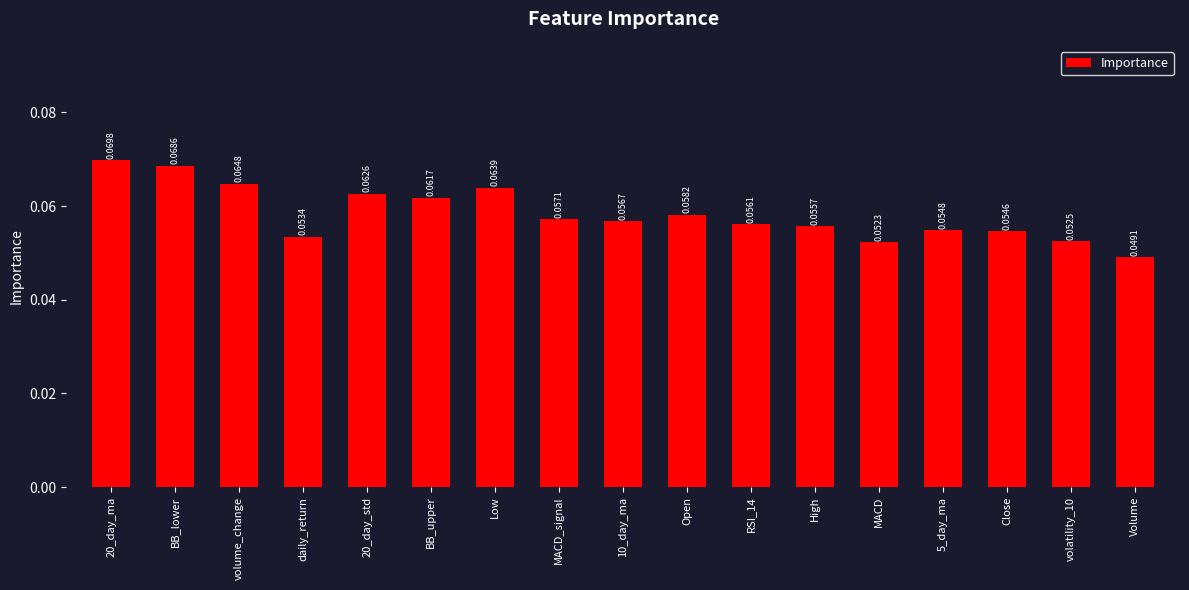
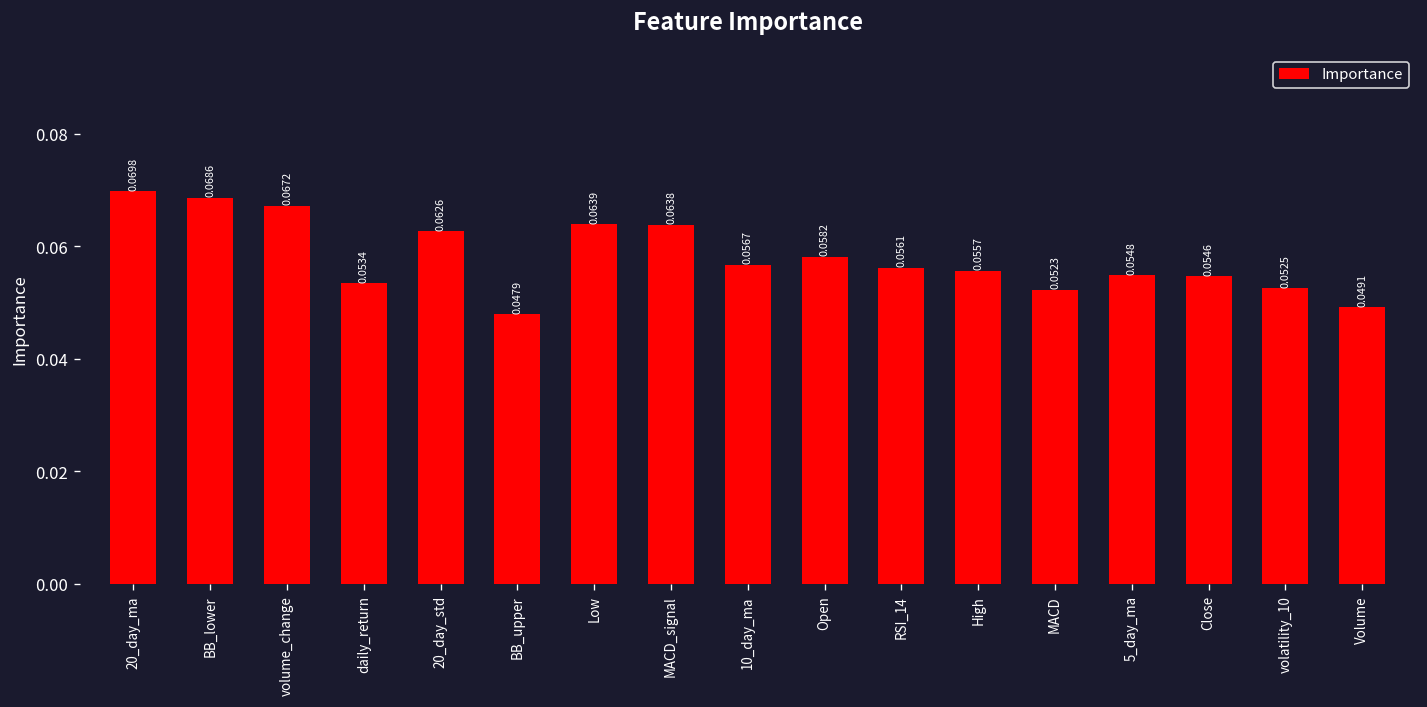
  {
    "20_day_ma": 0.0698,
    "BB_lower": 0.0686,
-   "volume_change": 0.0648,
+   "volume_change": 0.0672,
    "daily_return": 0.0534,
    "20_day_std": 0.0626,
-   "BB_upper": 0.0617,
+   "BB_upper": 0.0479,
    "Low": 0.0639,
-   "MACD_signal": 0.0571,
+   "MACD_signal": 0.0638,
    "10_day_ma": 0.0567,
    "Open": 0.0582,
    "RSI_14": 0.0561,
    "High": 0.0557,
    "MACD": 0.0523,
    "5_day_ma": 0.0548,
    "Close": 0.0546,
    "volatility_10": 0.0525,
    "Volume": 0.0491
  }
